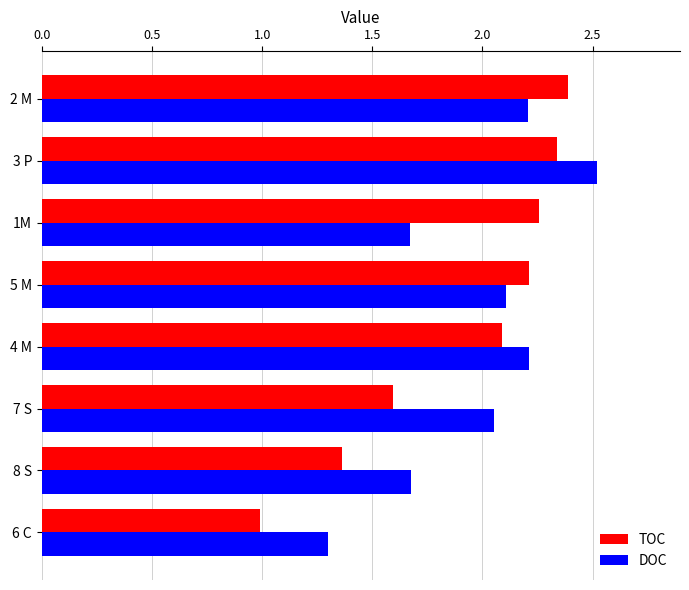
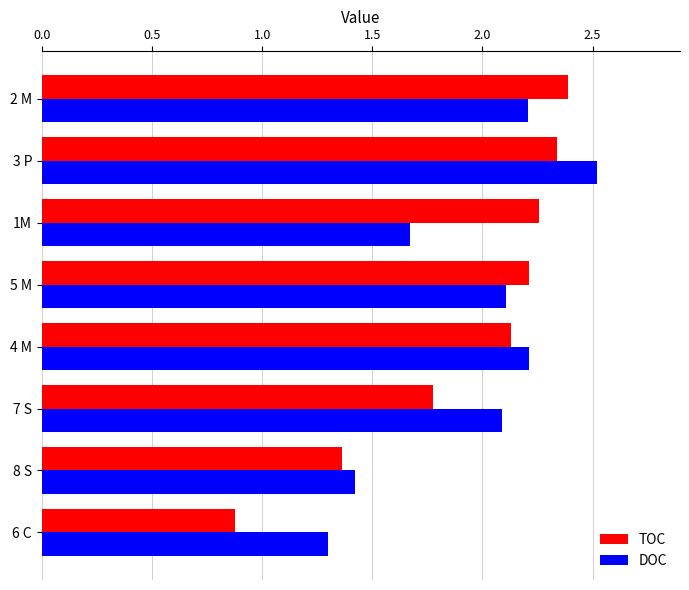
  {
    "TOC": {
      "2 M": 2.39,
      "3 P": 2.34,
      "1M": 2.26,
      "5 M": 2.21,
-     "4 M": 2.09,
-     "7 S": 1.59,
+     "4 M": 2.13,
+     "7 S": 1.78,
      "8 S": 1.36,
-     "6 C": 0.99
+     "6 C": 0.88
    },
    "DOC": {
      "2 M": 2.21,
      "3 P": 2.52,
      "1M": 1.67,
      "5 M": 2.11,
      "4 M": 2.21,
-     "7 S": 2.05,
-     "8 S": 1.68,
+     "7 S": 2.09,
+     "8 S": 1.42,
      "6 C": 1.30
    }
  }
